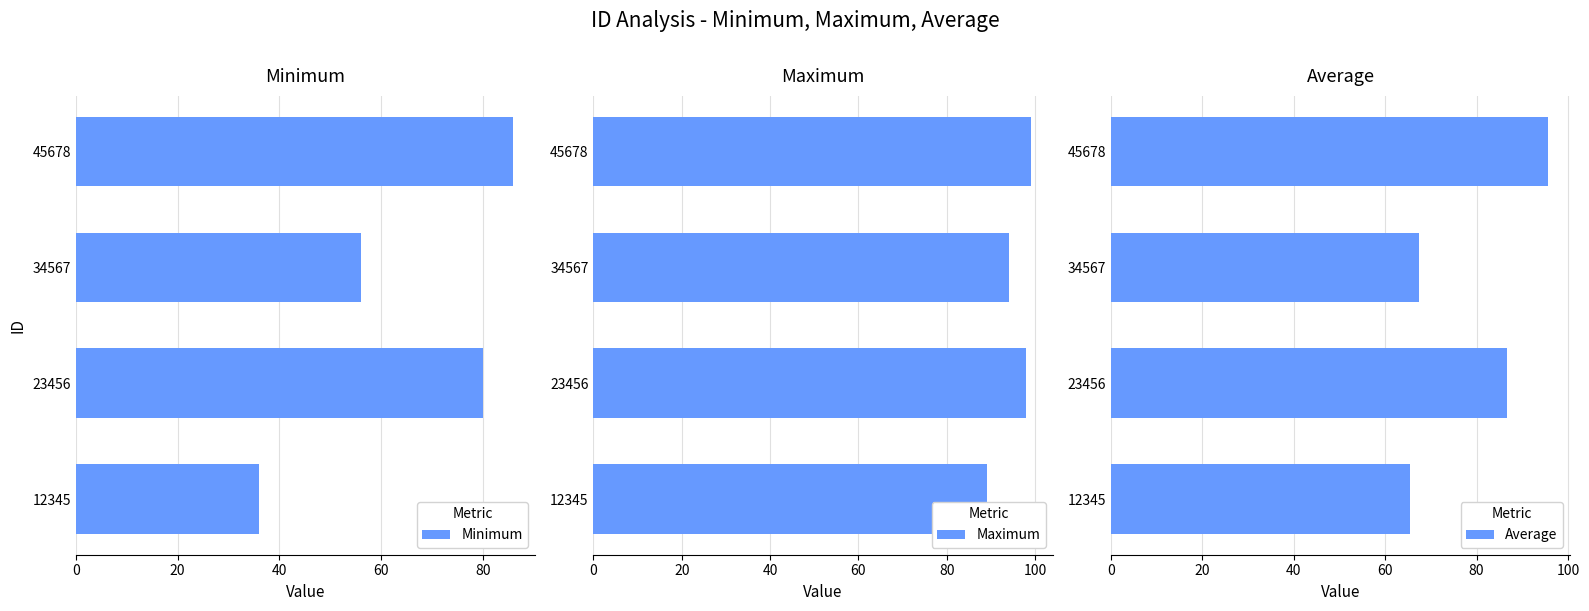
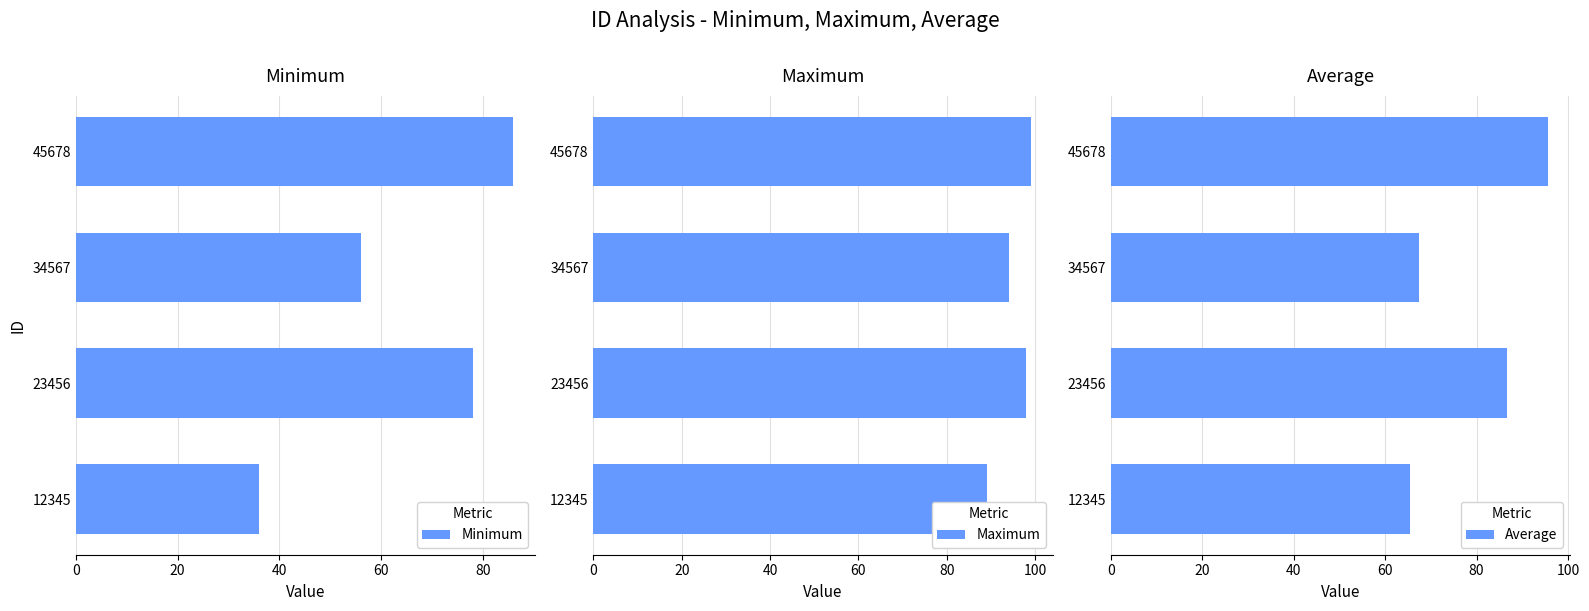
  {
    "Minimum": {
      "45678": 86,
      "34567": 56,
-     "23456": 80,
+     "23456": 78,
      "12345": 36
    },
    "Maximum": {
      "45678": 99,
      "34567": 94,
      "23456": 98,
      "12345": 89
    },
    "Average": {
      "45678": 96,
      "34567": 67,
      "23456": 87,
      "12345": 66
    }
  }
